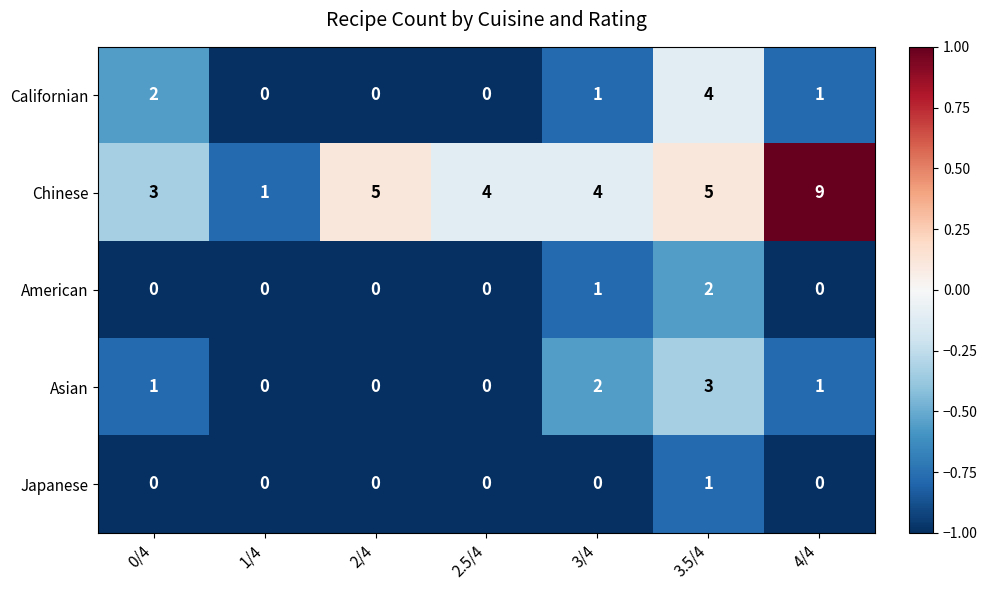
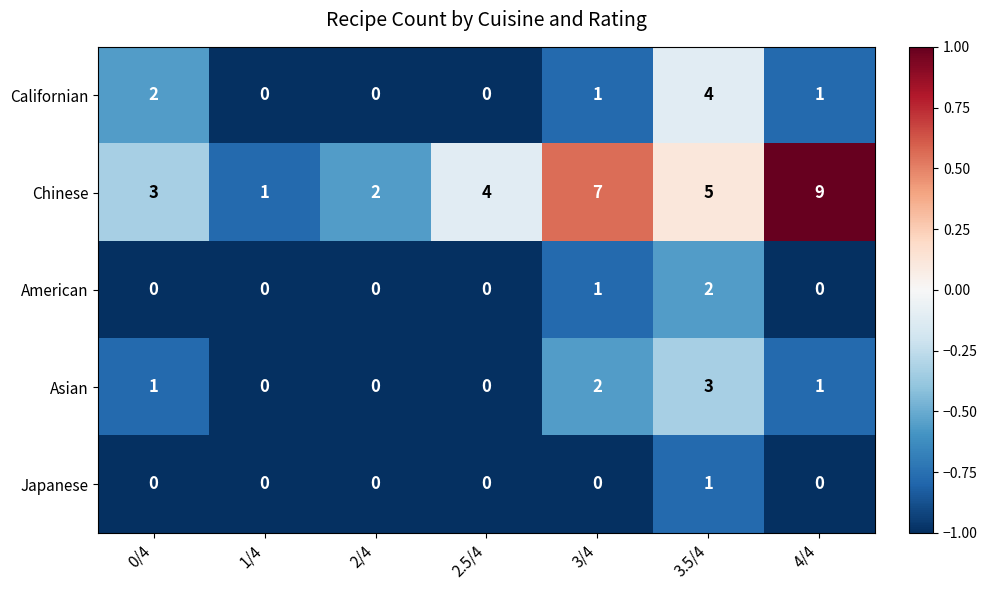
  {
    "Californian": {
      "0/4": 2,
      "1/4": 0,
      "2/4": 0,
      "2.5/4": 0,
      "3/4": 1,
      "3.5/4": 4,
      "4/4": 1
    },
    "Chinese": {
      "0/4": 3,
      "1/4": 1,
-     "2/4": 5,
+     "2/4": 2,
      "2.5/4": 4,
-     "3/4": 4,
+     "3/4": 7,
      "3.5/4": 5,
      "4/4": 9
    },
    "American": {
      "0/4": 0,
      "1/4": 0,
      "2/4": 0,
      "2.5/4": 0,
      "3/4": 1,
      "3.5/4": 2,
      "4/4": 0
    },
    "Asian": {
      "0/4": 1,
      "1/4": 0,
      "2/4": 0,
      "2.5/4": 0,
      "3/4": 2,
      "3.5/4": 3,
      "4/4": 1
    },
    "Japanese": {
      "0/4": 0,
      "1/4": 0,
      "2/4": 0,
      "2.5/4": 0,
      "3/4": 0,
      "3.5/4": 1,
      "4/4": 0
    }
  }
